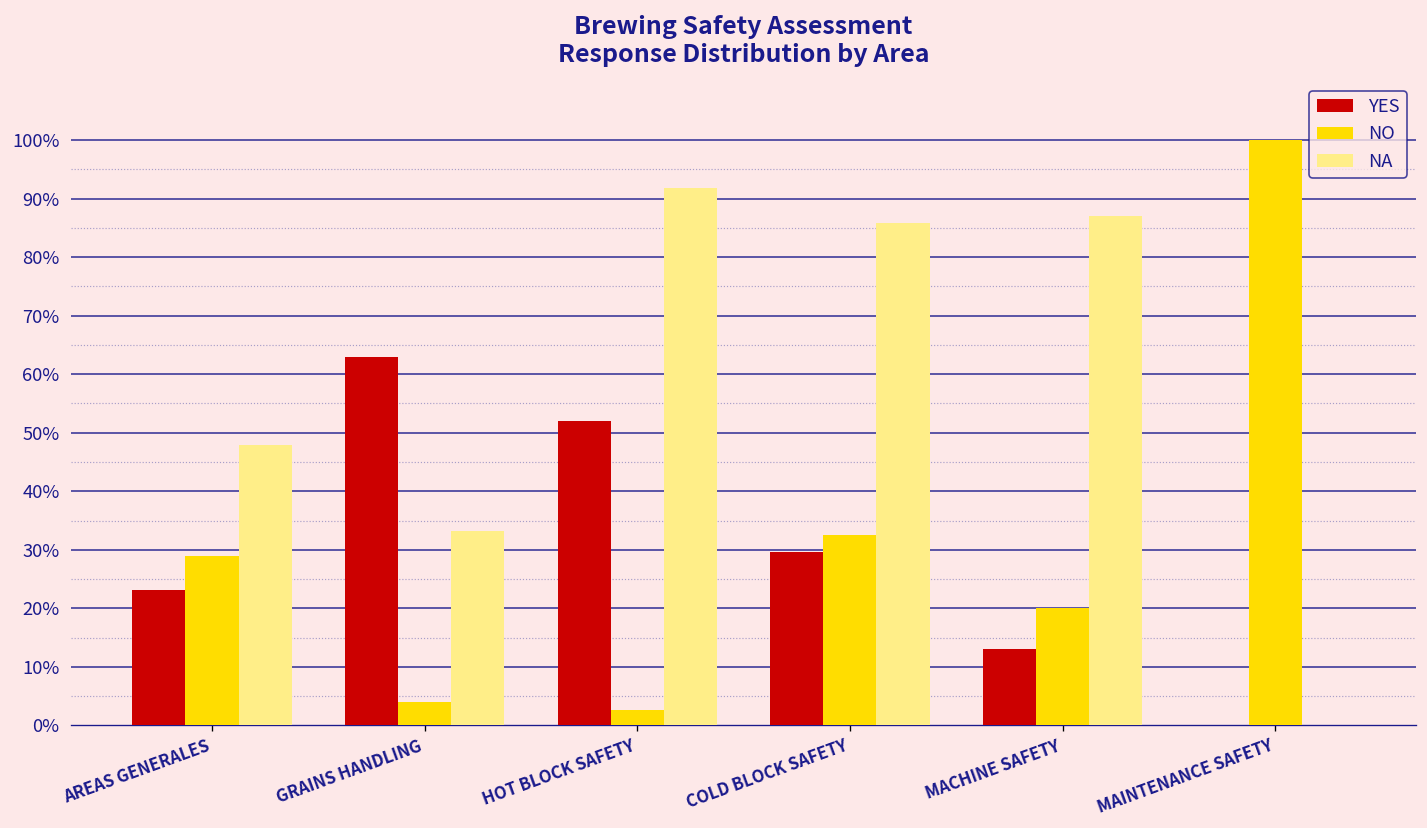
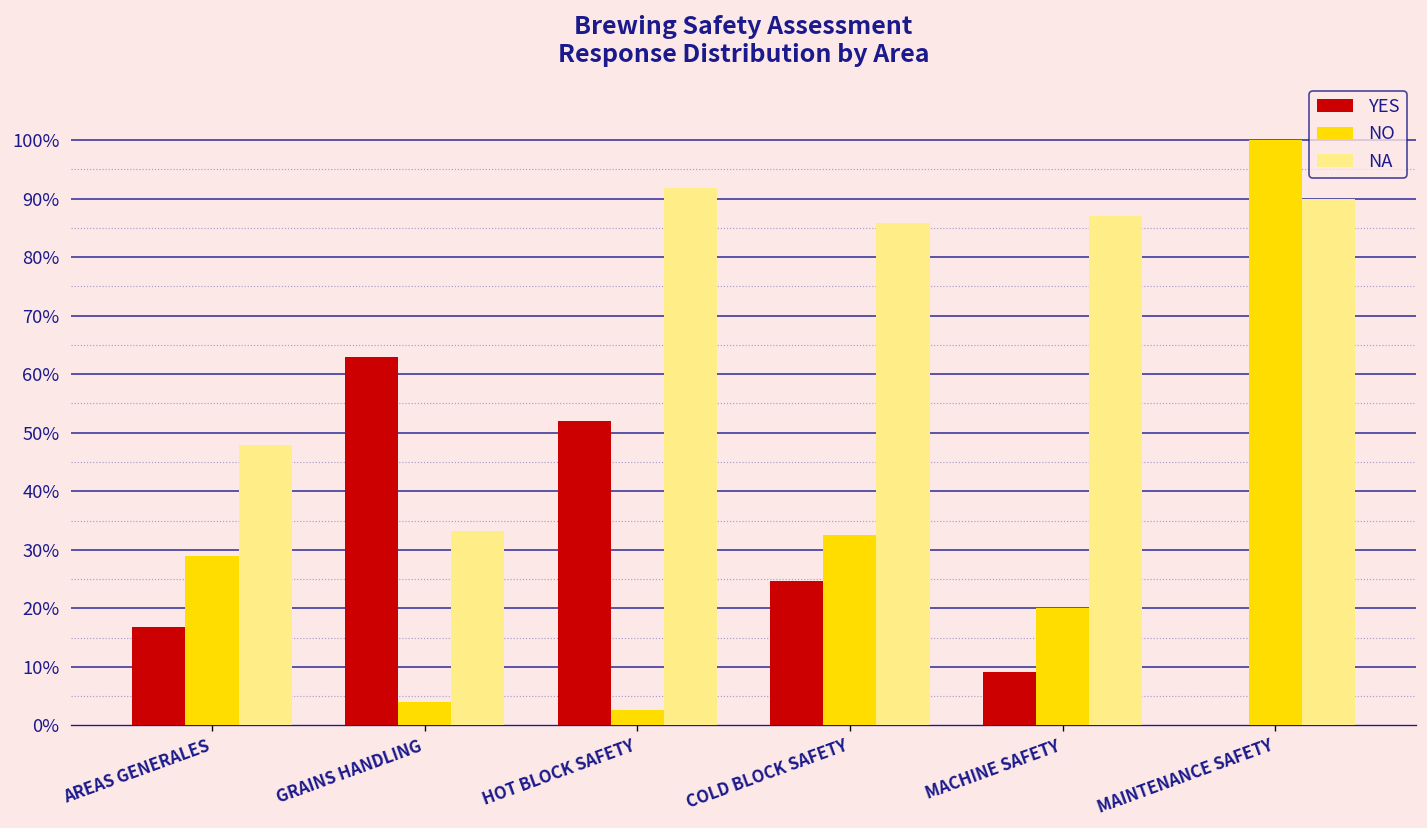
  {
    "YES": {
-     "AREAS GENERALES": "23%",
+     "AREAS GENERALES": "17%",
      "GRAINS HANDLING": "63%",
      "HOT BLOCK SAFETY": "52%",
-     "COLD BLOCK SAFETY": "30%",
-     "MACHINE SAFETY": "13%",
+     "COLD BLOCK SAFETY": "25%",
+     "MACHINE SAFETY": "9%",
      "MAINTENANCE SAFETY": "0%"
    },
    "NO": {
      "AREAS GENERALES": "29%",
      "GRAINS HANDLING": "4%",
      "HOT BLOCK SAFETY": "3%",
      "COLD BLOCK SAFETY": "32%",
      "MACHINE SAFETY": "20%",
      "MAINTENANCE SAFETY": "100%"
    },
    "NA": {
      "AREAS GENERALES": "48%",
      "GRAINS HANDLING": "33%",
      "HOT BLOCK SAFETY": "92%",
      "COLD BLOCK SAFETY": "86%",
      "MACHINE SAFETY": "87%",
-     "MAINTENANCE SAFETY": "0%"
+     "MAINTENANCE SAFETY": "90%"
    }
  }
